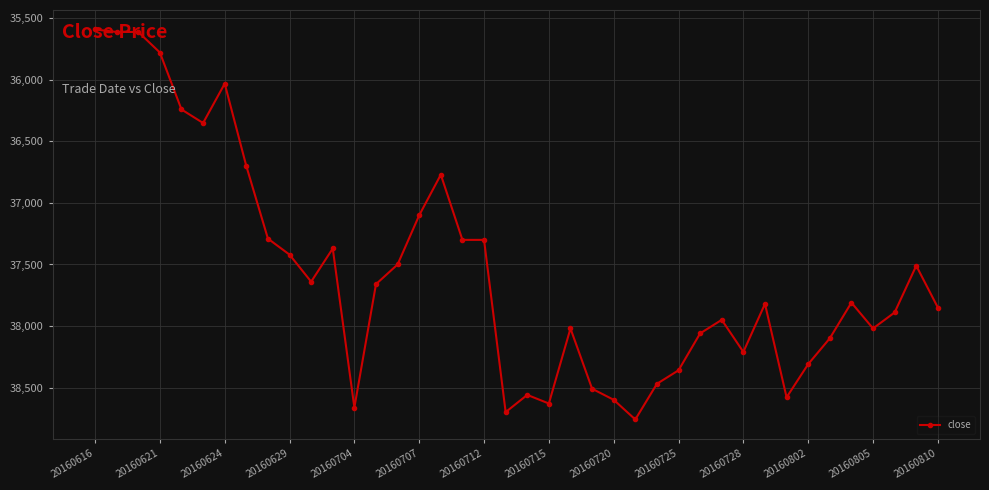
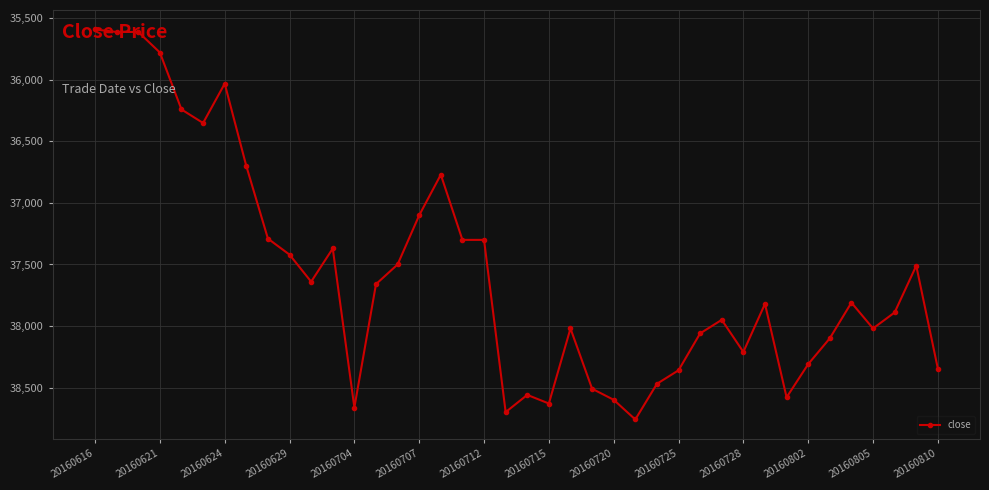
  {
    "20160616": "35,590",
    "20160621": "35,780",
    "20160624": "36,030",
    "20160629": "37,420",
    "20160704": "38,660",
    "20160707": "37,100",
    "20160712": "37,300",
    "20160715": "38,630",
    "20160720": "38,600",
    "20160725": "38,360",
    "20160728": "38,210",
    "20160802": "38,310",
    "20160805": "38,020",
-   "20160810": "37,850"
+   "20160810": "38,350"
  }
